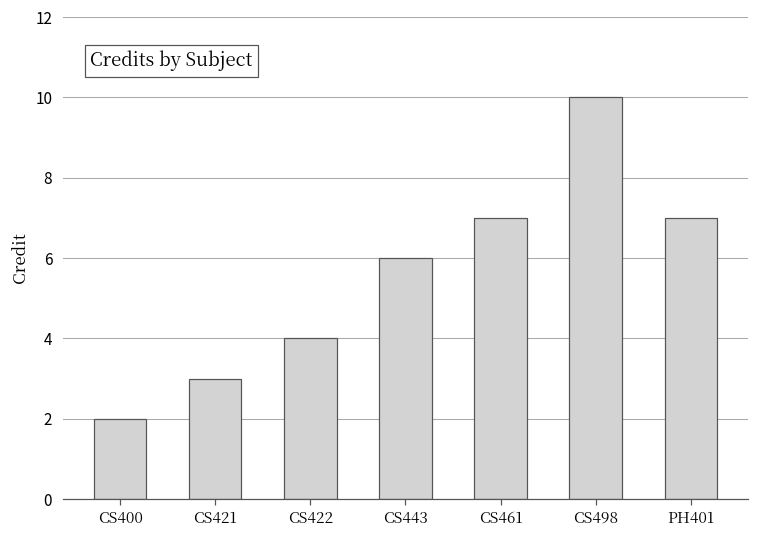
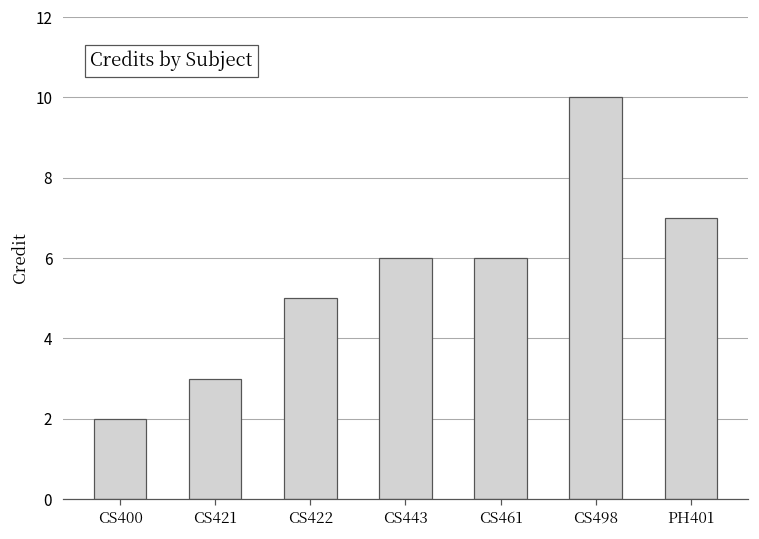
  {
    "CS400": 2,
    "CS421": 3,
-   "CS422": 4,
+   "CS422": 5,
    "CS443": 6,
-   "CS461": 7,
+   "CS461": 6,
    "CS498": 10,
    "PH401": 7
  }
